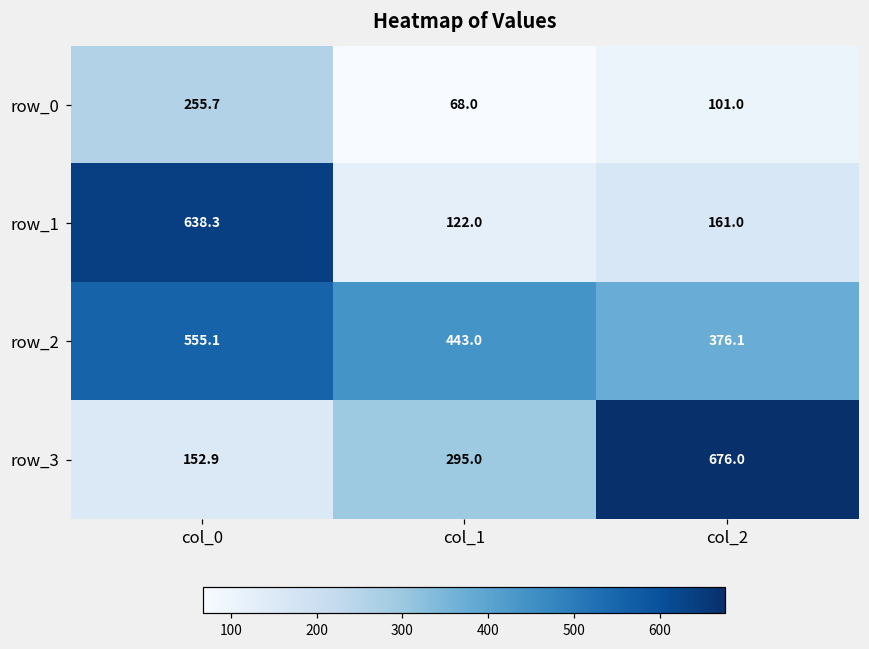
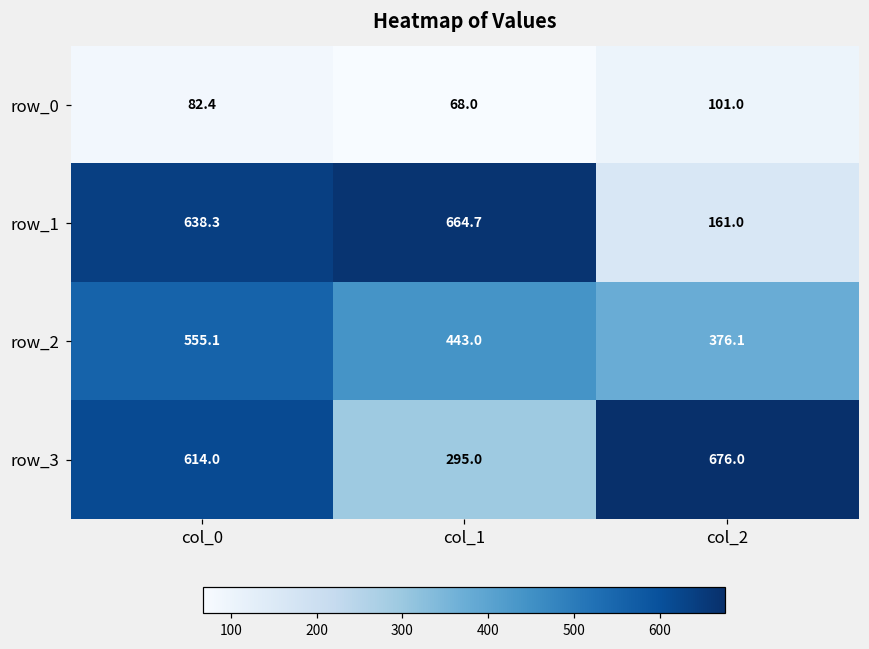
  {
    "row_0": {
-     "col_0": 255.7,
+     "col_0": 82.4,
      "col_1": 68.0,
      "col_2": 101.0
    },
    "row_1": {
      "col_0": 638.3,
-     "col_1": 122.0,
+     "col_1": 664.7,
      "col_2": 161.0
    },
    "row_2": {
      "col_0": 555.1,
      "col_1": 443.0,
      "col_2": 376.1
    },
    "row_3": {
-     "col_0": 152.9,
+     "col_0": 614.0,
      "col_1": 295.0,
      "col_2": 676.0
    }
  }
